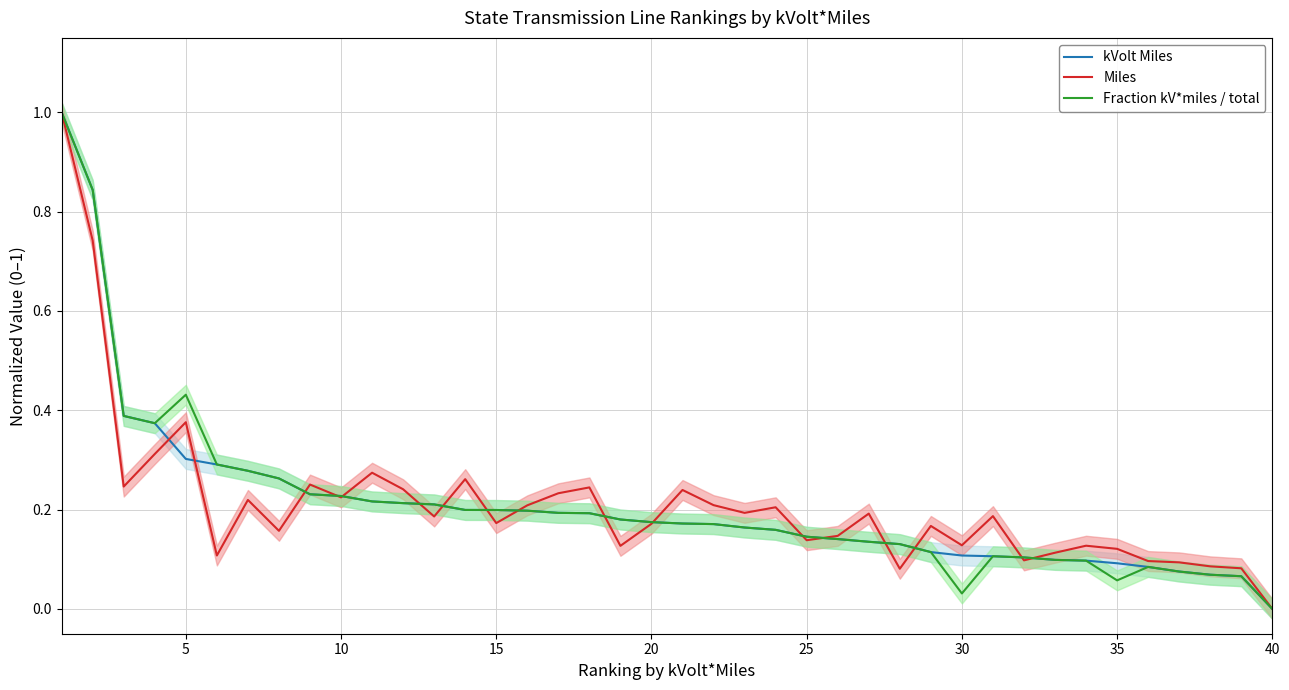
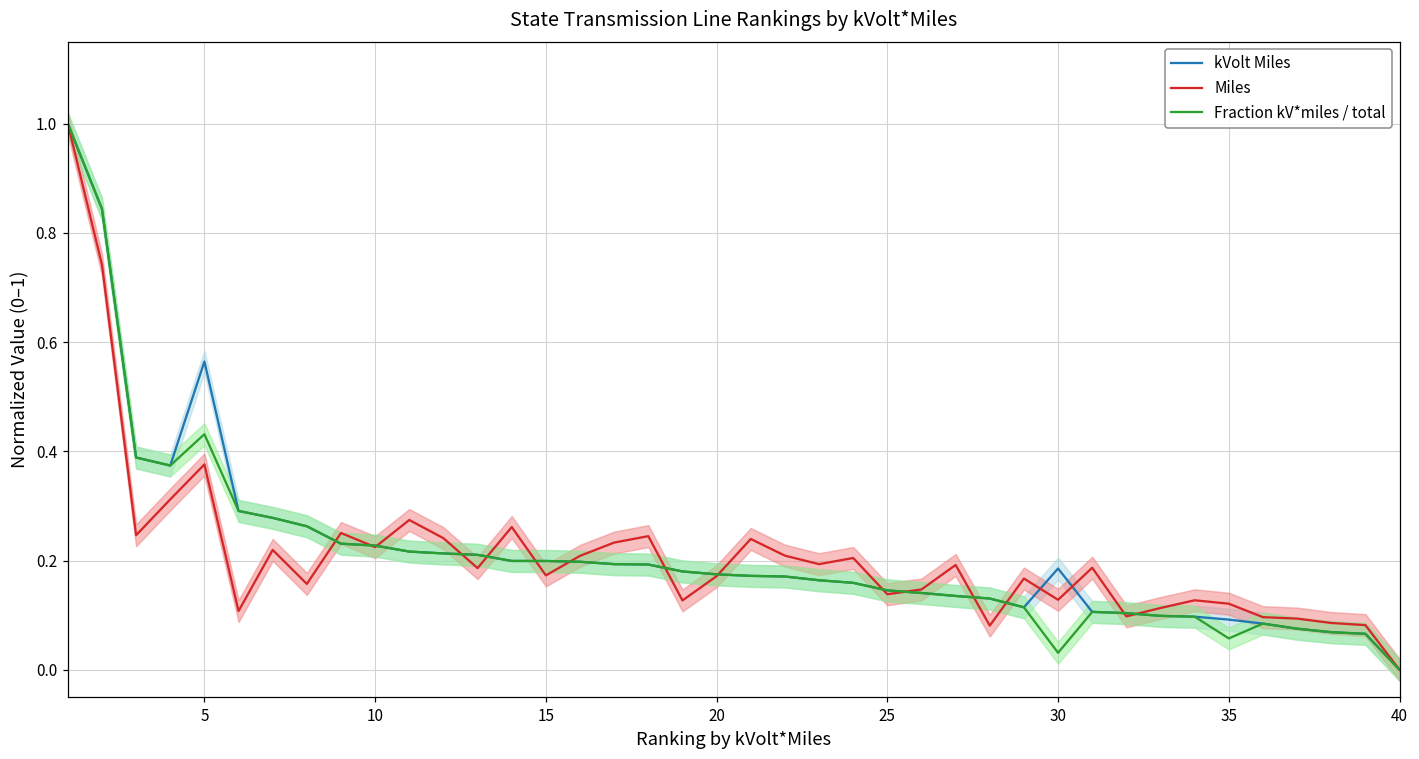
  {
    "kVolt Miles": {
-     "5": 0.30,
-     "30": 0.11,
+     "5": 0.56,
+     "30": 0.19,
      "35": 0.09
    },
    "Miles": {
      "5": 0.38,
      "15": 0.17,
      "25": 0.14,
      "35": 0.12
    },
    "Fraction kV*miles / total": {
      "5": 0.43,
      "30": 0.03,
      "35": 0.06
    }
  }
